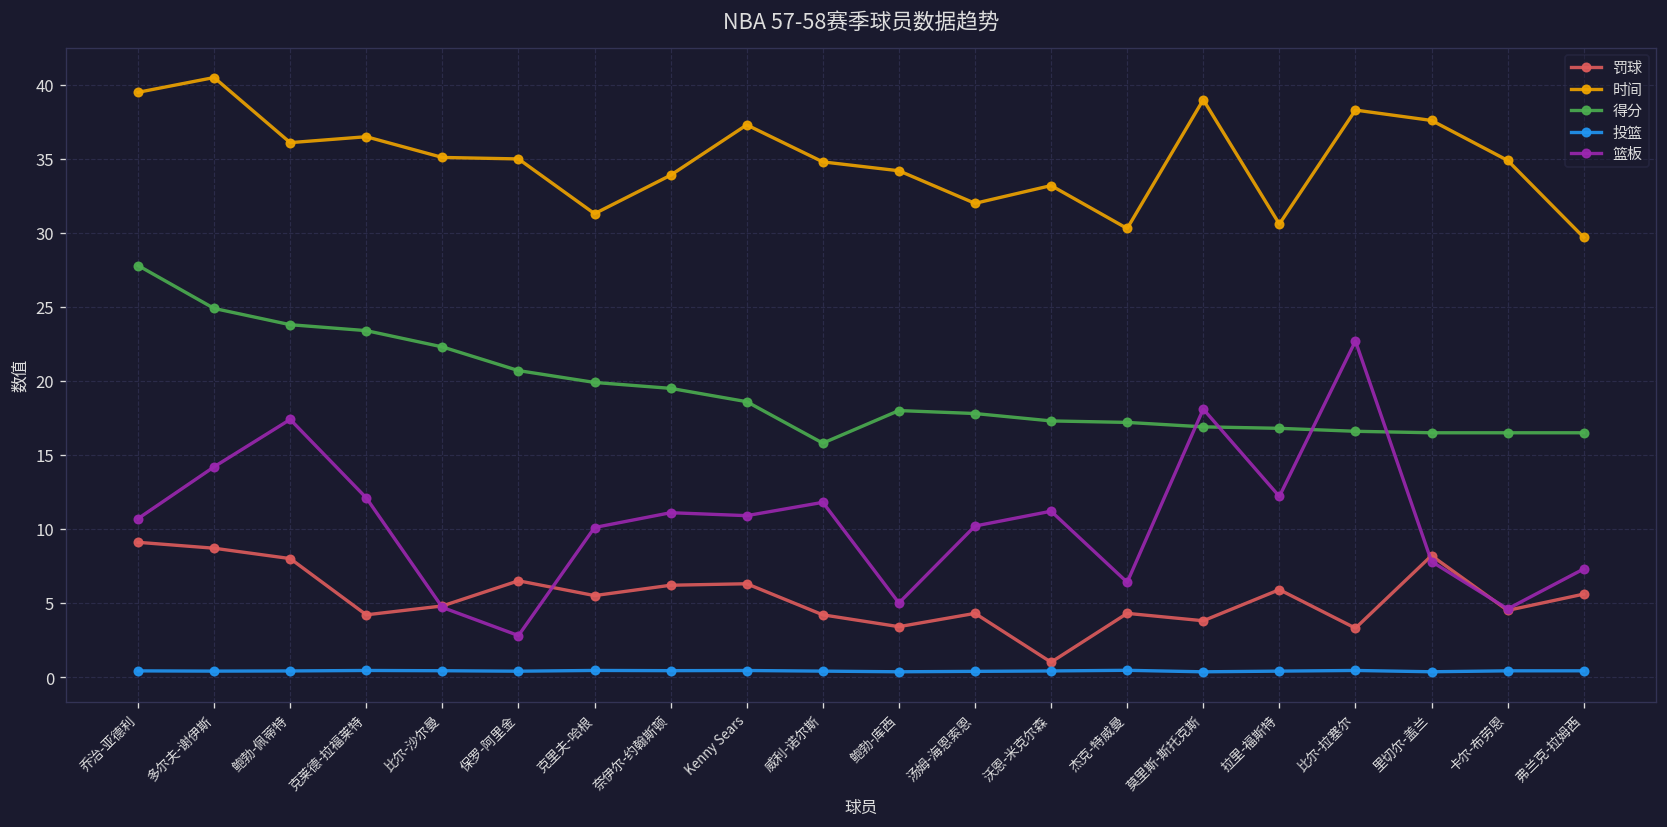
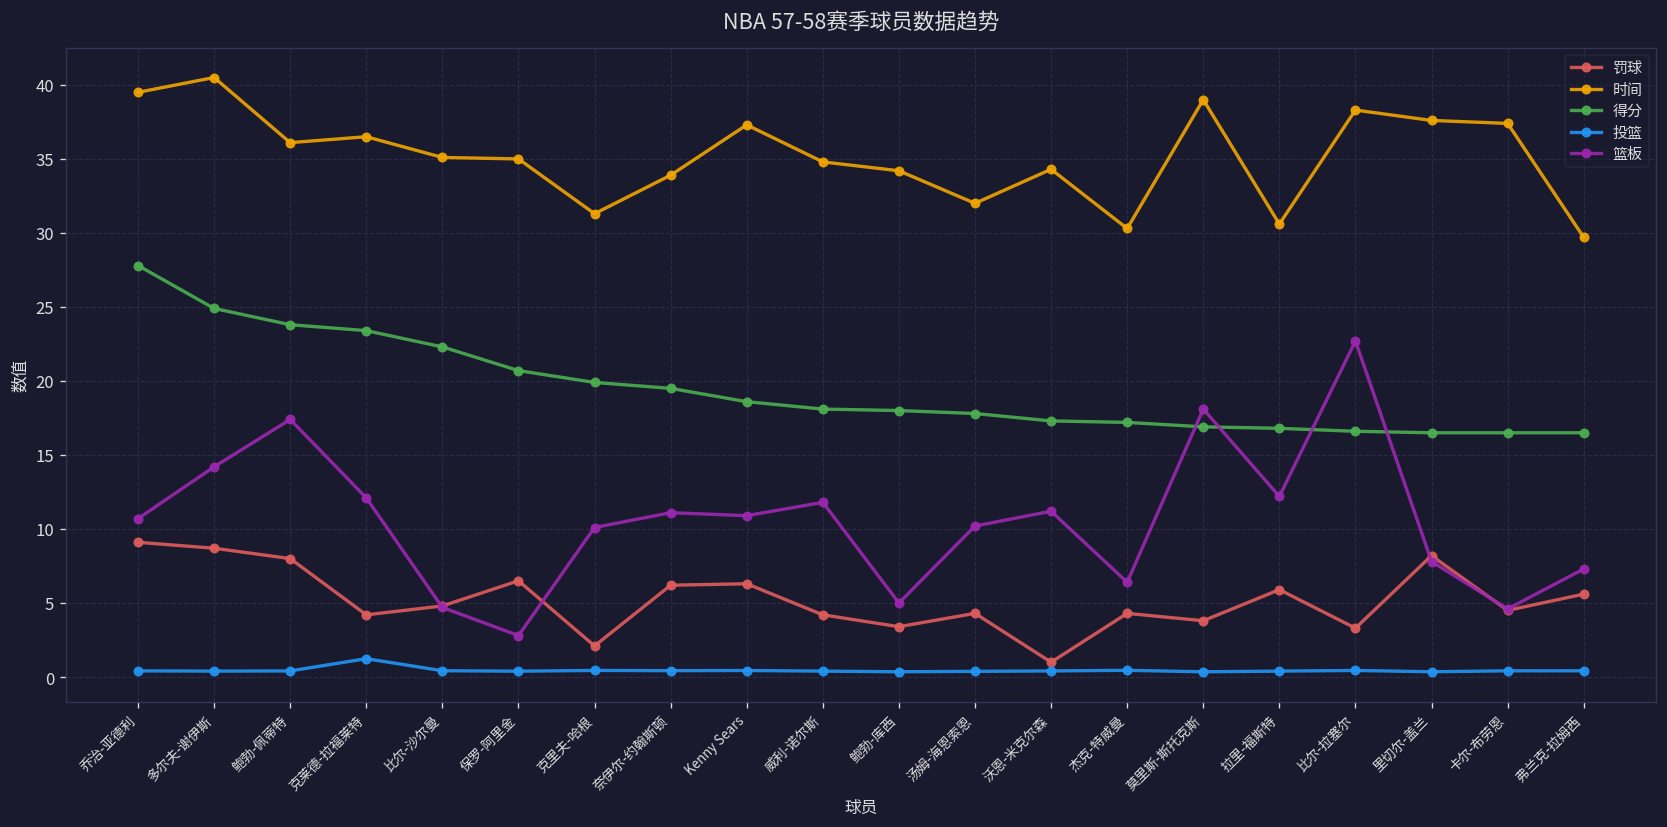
  {
    "罚球": {
      "乔治-亚德利": 9.1,
      "多尔夫-谢伊斯": 8.7,
      "鲍勃-佩蒂特": 8.0,
      "克莱德-拉福莱特": 4.2,
      "保罗-阿里金": 6.5,
-     "克里夫-哈根": 5.5,
+     "克里夫-哈根": 2.1,
      "奈伊尔-约翰斯顿": 6.2,
      "Kenny Sears": 6.3,
      "威利-诺尔斯": 4.2,
      "鲍勃-库西": 3.4,
      "汤姆-海恩索恩": 4.3,
      "沃恩-米克尔森": 1.0,
      "杰克-特威曼": 4.3,
      "莫里斯-斯托克斯": 3.8,
      "拉里-福斯特": 5.9,
      "比尔-拉塞尔": 3.3,
      "里切尔-盖兰": 8.2,
      "弗兰克-拉姆西": 5.6
    },
    "时间": {
      "乔治-亚德利": 39.5,
      "多尔夫-谢伊斯": 40.5,
      "鲍勃-佩蒂特": 36.1,
      "克莱德-拉福莱特": 36.5,
      "比尔-沙尔曼": 35.1,
      "保罗-阿里金": 35.0,
      "克里夫-哈根": 31.3,
      "奈伊尔-约翰斯顿": 33.9,
      "Kenny Sears": 37.3,
      "威利-诺尔斯": 34.8,
      "鲍勃-库西": 34.2,
      "汤姆-海恩索恩": 32.0,
-     "沃恩-米克尔森": 33.2,
+     "沃恩-米克尔森": 34.3,
      "杰克-特威曼": 30.3,
      "莫里斯-斯托克斯": 39.0,
      "拉里-福斯特": 30.6,
      "比尔-拉塞尔": 38.3,
      "里切尔-盖兰": 37.6,
-     "卡尔-布劳恩": 34.9,
+     "卡尔-布劳恩": 37.4,
      "弗兰克-拉姆西": 29.7
    },
    "得分": {
      "乔治-亚德利": 27.8,
      "多尔夫-谢伊斯": 24.9,
      "鲍勃-佩蒂特": 23.8,
      "克莱德-拉福莱特": 23.4,
      "比尔-沙尔曼": 22.3,
      "保罗-阿里金": 20.7,
      "克里夫-哈根": 19.9,
      "奈伊尔-约翰斯顿": 19.5,
      "Kenny Sears": 18.6,
-     "威利-诺尔斯": 15.8,
+     "威利-诺尔斯": 18.1,
      "鲍勃-库西": 18.0,
      "汤姆-海恩索恩": 17.8,
      "沃恩-米克尔森": 17.3,
      "杰克-特威曼": 17.2,
      "莫里斯-斯托克斯": 16.9,
      "拉里-福斯特": 16.8,
      "比尔-拉塞尔": 16.6,
      "里切尔-盖兰": 16.5,
      "卡尔-布劳恩": 16.5,
      "弗兰克-拉姆西": 16.5
    },
    "投篮": {
      "乔治-亚德利": 0.4,
      "多尔夫-谢伊斯": 0.4,
      "鲍勃-佩蒂特": 0.4,
-     "克莱德-拉福莱特": 0.4,
+     "克莱德-拉福莱特": 1.2,
      "比尔-沙尔曼": 0.4,
      "保罗-阿里金": 0.4,
      "克里夫-哈根": 0.4,
      "奈伊尔-约翰斯顿": 0.4,
      "Kenny Sears": 0.4,
      "威利-诺尔斯": 0.4,
      "鲍勃-库西": 0.4,
      "汤姆-海恩索恩": 0.4,
      "沃恩-米克尔森": 0.4,
      "杰克-特威曼": 0.5,
      "莫里斯-斯托克斯": 0.4,
      "拉里-福斯特": 0.4,
      "比尔-拉塞尔": 0.4,
      "里切尔-盖兰": 0.4,
      "卡尔-布劳恩": 0.4,
      "弗兰克-拉姆西": 0.4
    },
    "篮板": {
      "乔治-亚德利": 10.7,
      "多尔夫-谢伊斯": 14.2,
      "鲍勃-佩蒂特": 17.4,
      "克莱德-拉福莱特": 12.1,
      "保罗-阿里金": 2.8,
      "克里夫-哈根": 10.1,
      "奈伊尔-约翰斯顿": 11.1,
      "Kenny Sears": 10.9,
      "威利-诺尔斯": 11.8,
      "鲍勃-库西": 5.0,
      "汤姆-海恩索恩": 10.2,
      "沃恩-米克尔森": 11.2,
      "杰克-特威曼": 6.4,
      "莫里斯-斯托克斯": 18.1,
      "拉里-福斯特": 12.2,
      "比尔-拉塞尔": 22.7,
      "里切尔-盖兰": 7.8,
      "弗兰克-拉姆西": 7.3
    }
  }
